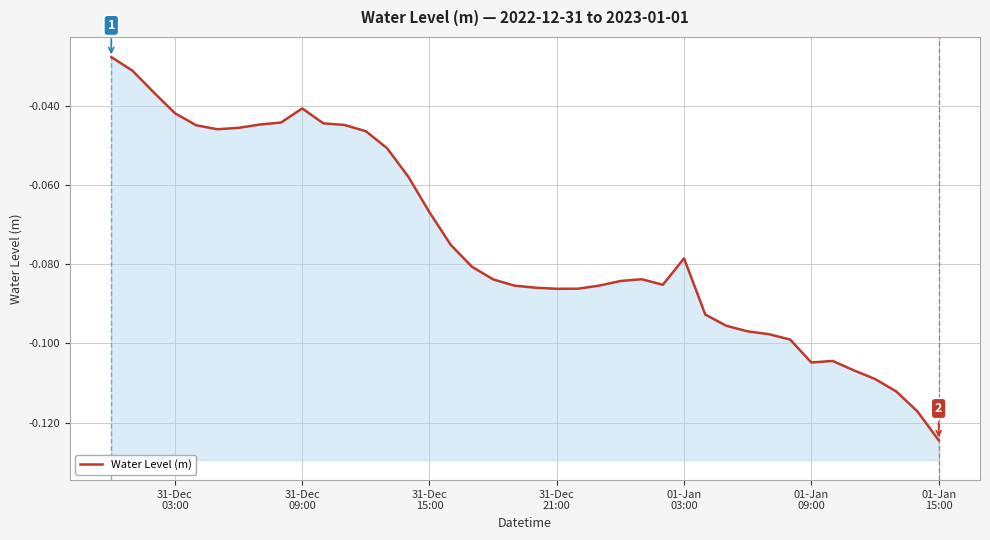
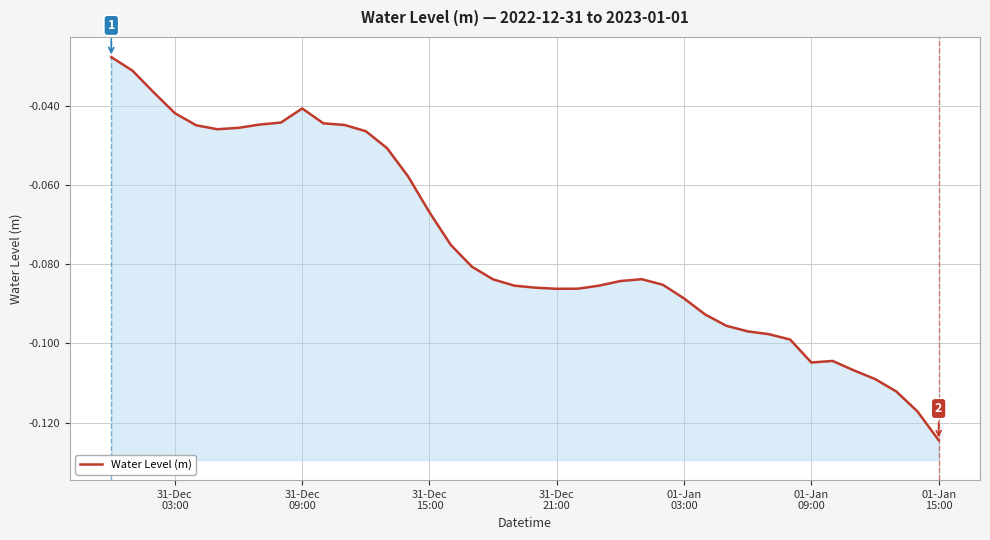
  {
    "31-Dec 03:00": -0.042,
    "31-Dec 09:00": -0.041,
    "31-Dec 15:00": -0.067,
    "31-Dec 21:00": -0.086,
-   "01-Jan 03:00": -0.079,
+   "01-Jan 03:00": -0.089,
    "01-Jan 09:00": -0.105
  }
